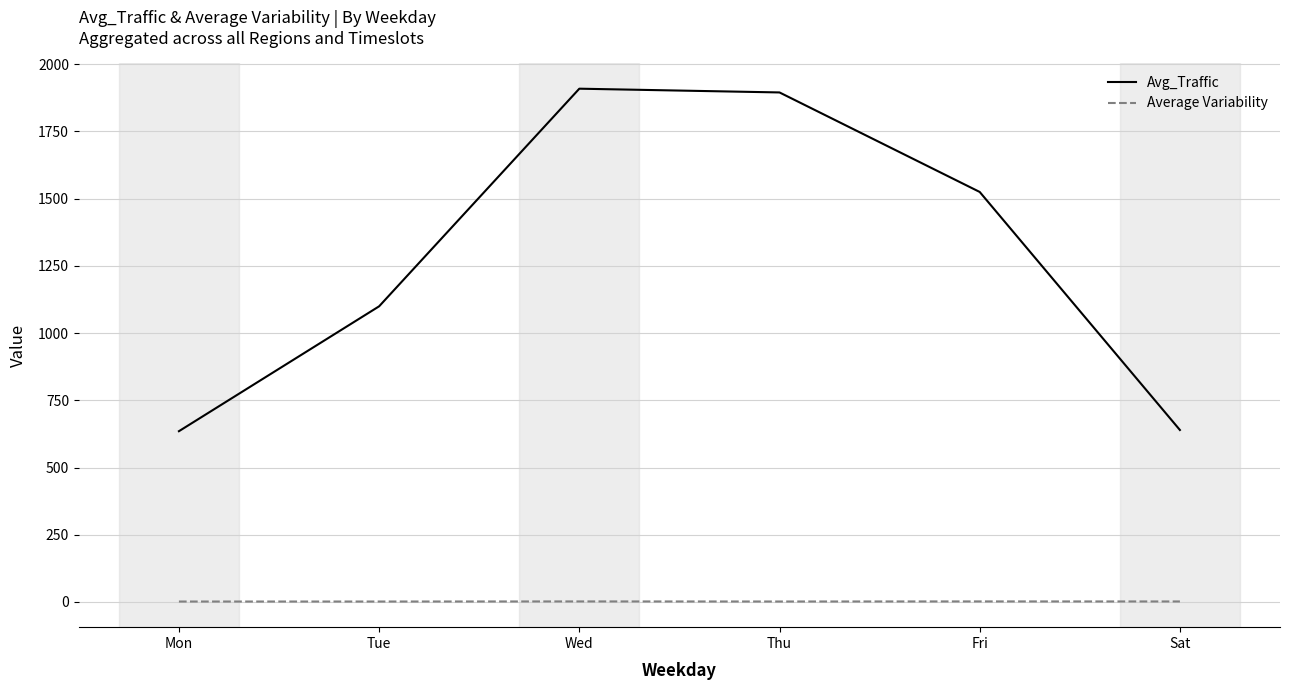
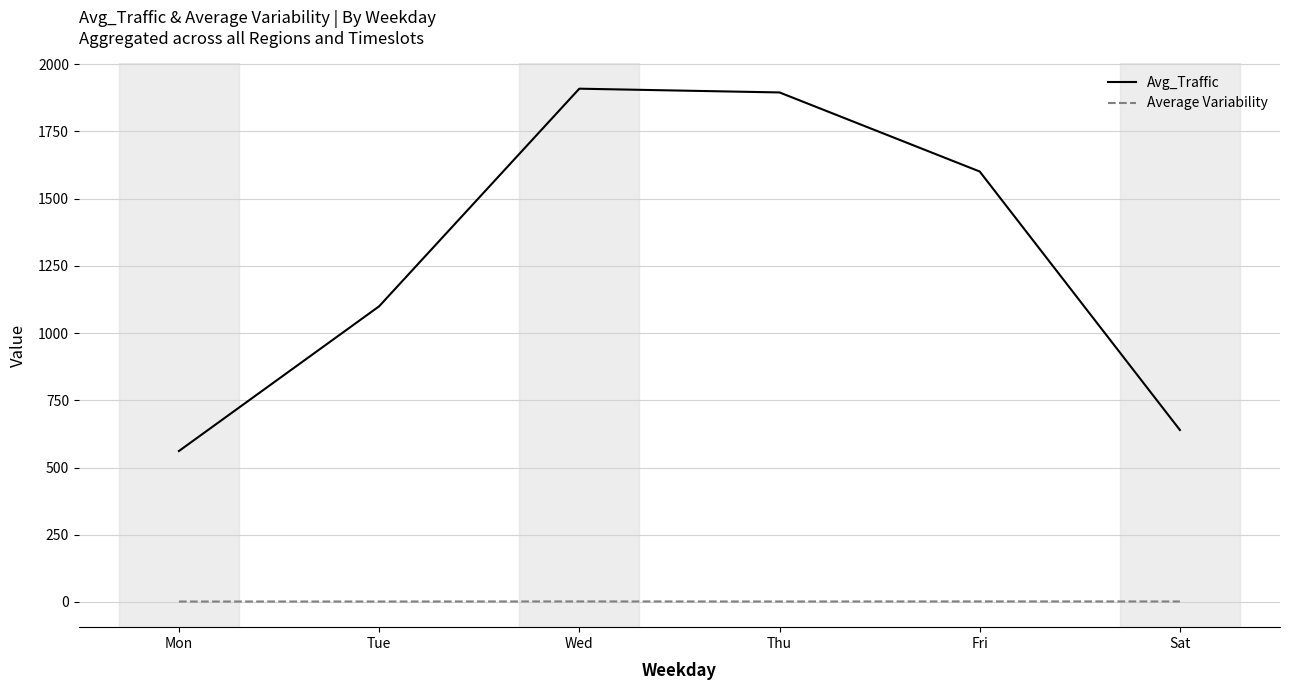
  {
    "Avg_Traffic": {
-     "Mon": 630,
+     "Mon": 560,
      "Tue": 1100,
      "Wed": 1910,
      "Thu": 1890,
-     "Fri": 1520,
+     "Fri": 1600,
      "Sat": 640
    },
    "Average Variability": {
      "Mon": 0,
      "Tue": 0,
      "Wed": 0,
      "Thu": 0,
      "Fri": 0,
      "Sat": 0
    }
  }
